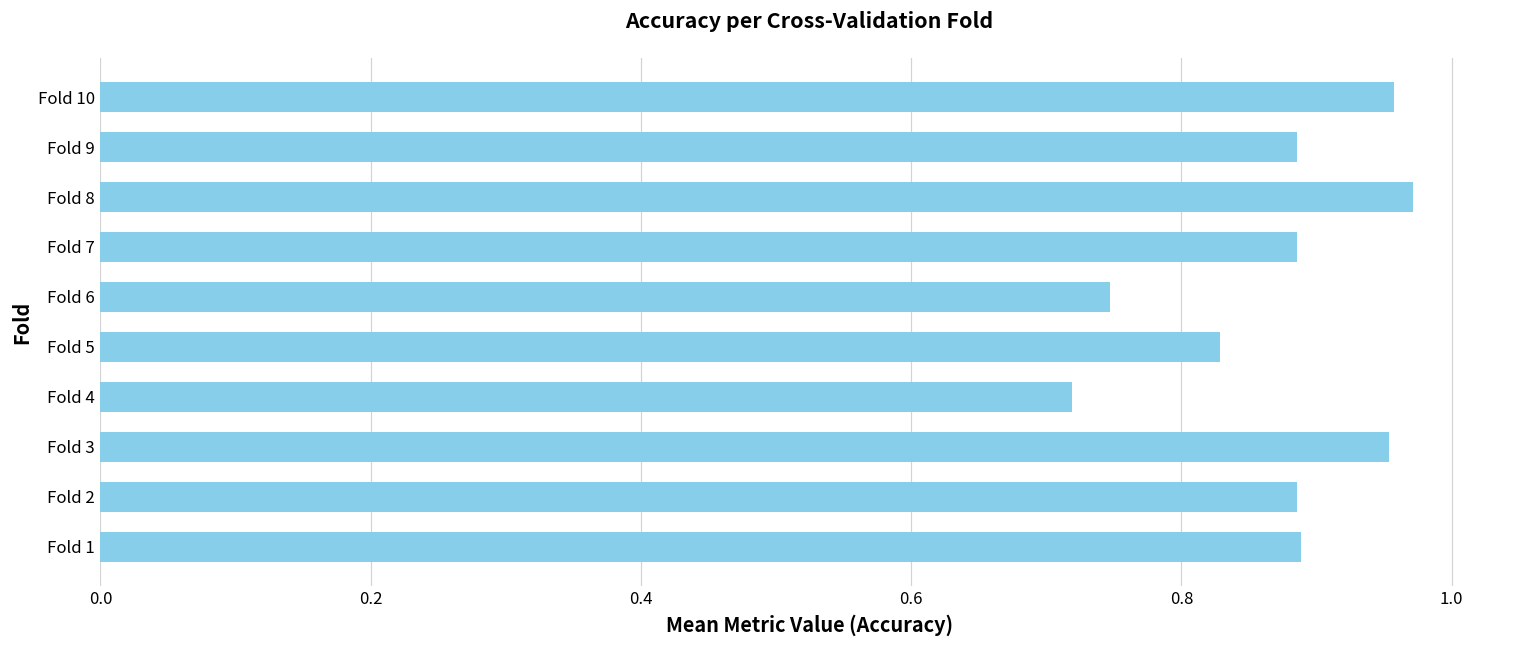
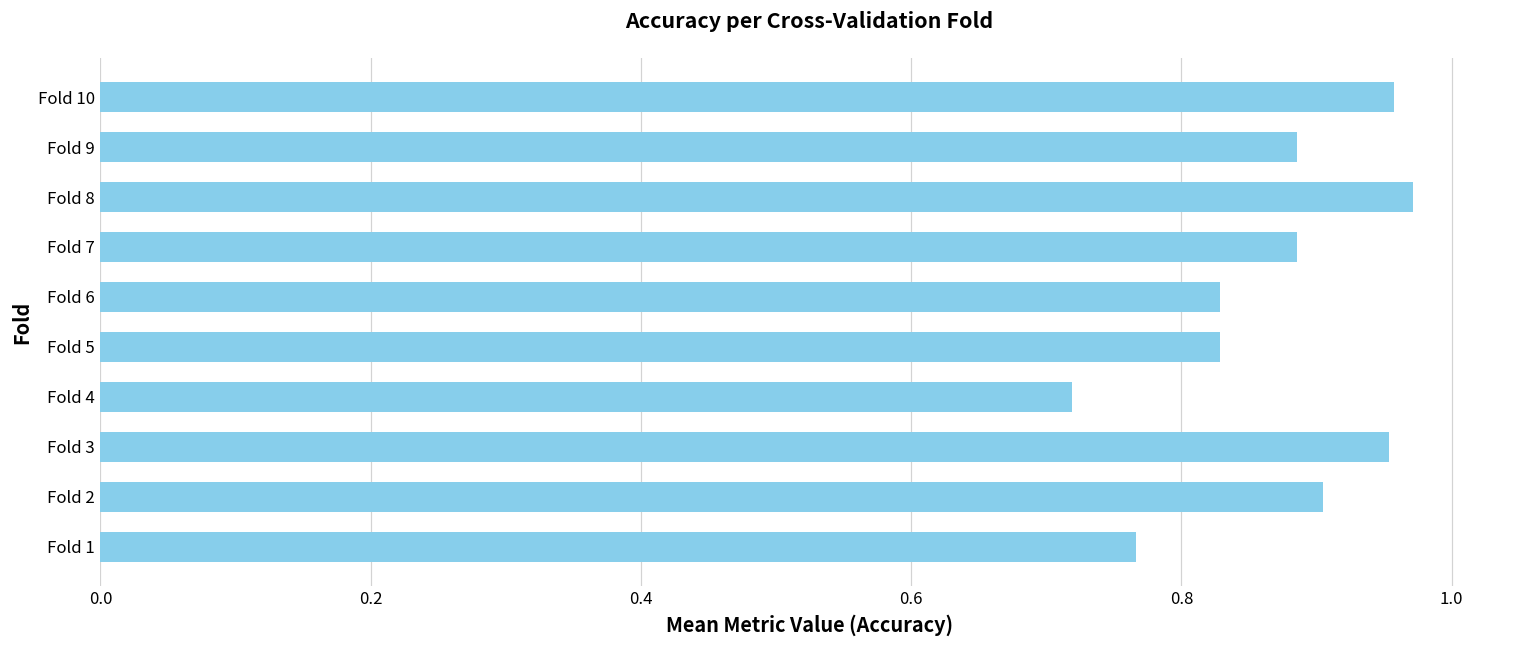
  {
    "Fold 10": 0.958,
    "Fold 9": 0.886,
    "Fold 8": 0.971,
    "Fold 7": 0.886,
-   "Fold 6": 0.747,
+   "Fold 6": 0.829,
    "Fold 5": 0.829,
    "Fold 4": 0.719,
    "Fold 3": 0.954,
-   "Fold 2": 0.886,
-   "Fold 1": 0.889
+   "Fold 2": 0.905,
+   "Fold 1": 0.766
  }
